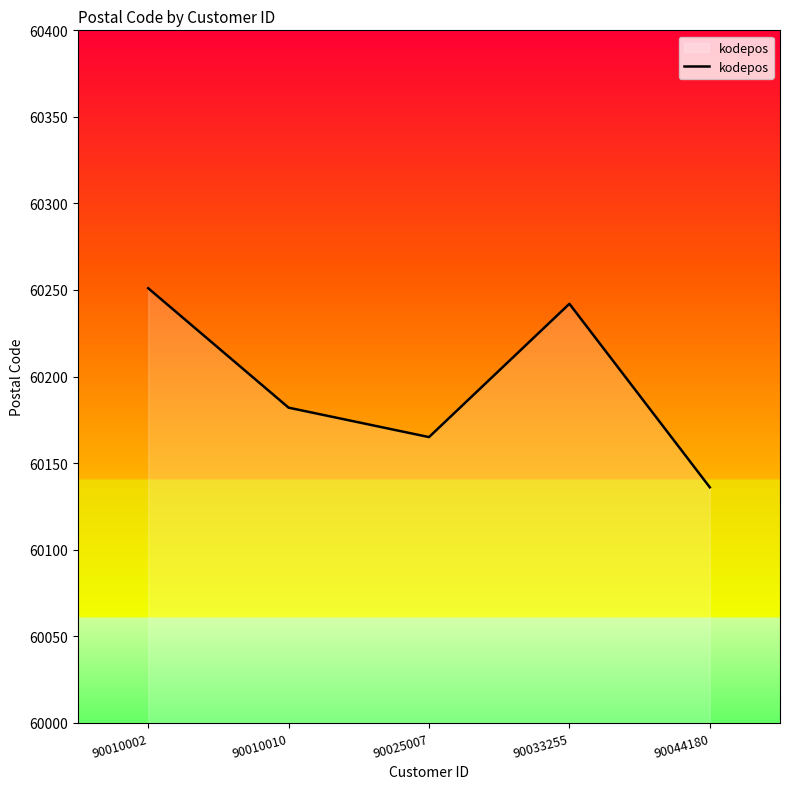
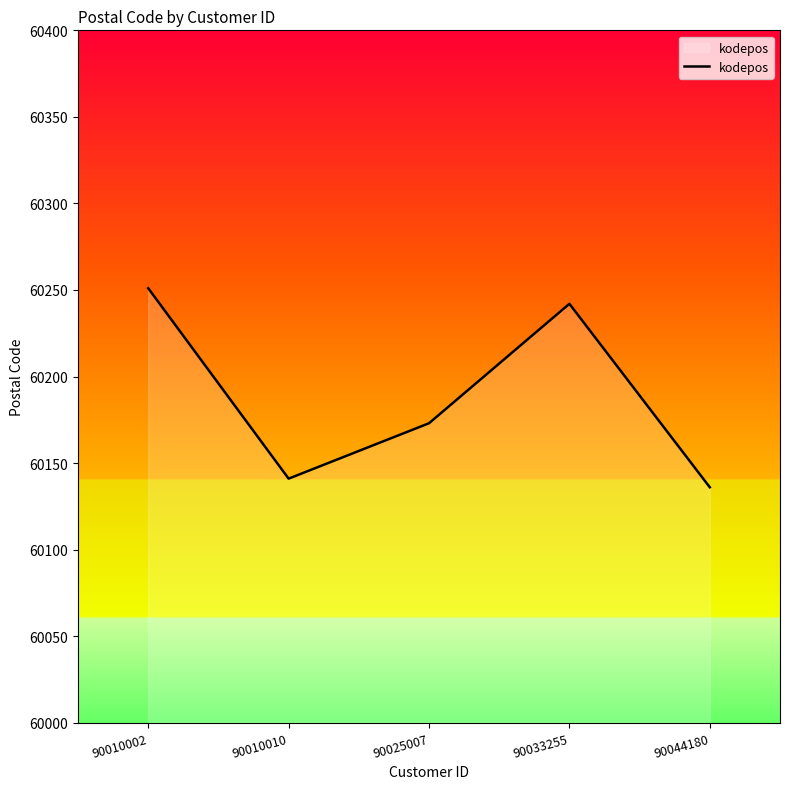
  {
    "90010002": 60251,
-   "90010010": 60182,
-   "90025007": 60165,
+   "90010010": 60141,
+   "90025007": 60173,
    "90033255": 60242,
    "90044180": 60136
  }
